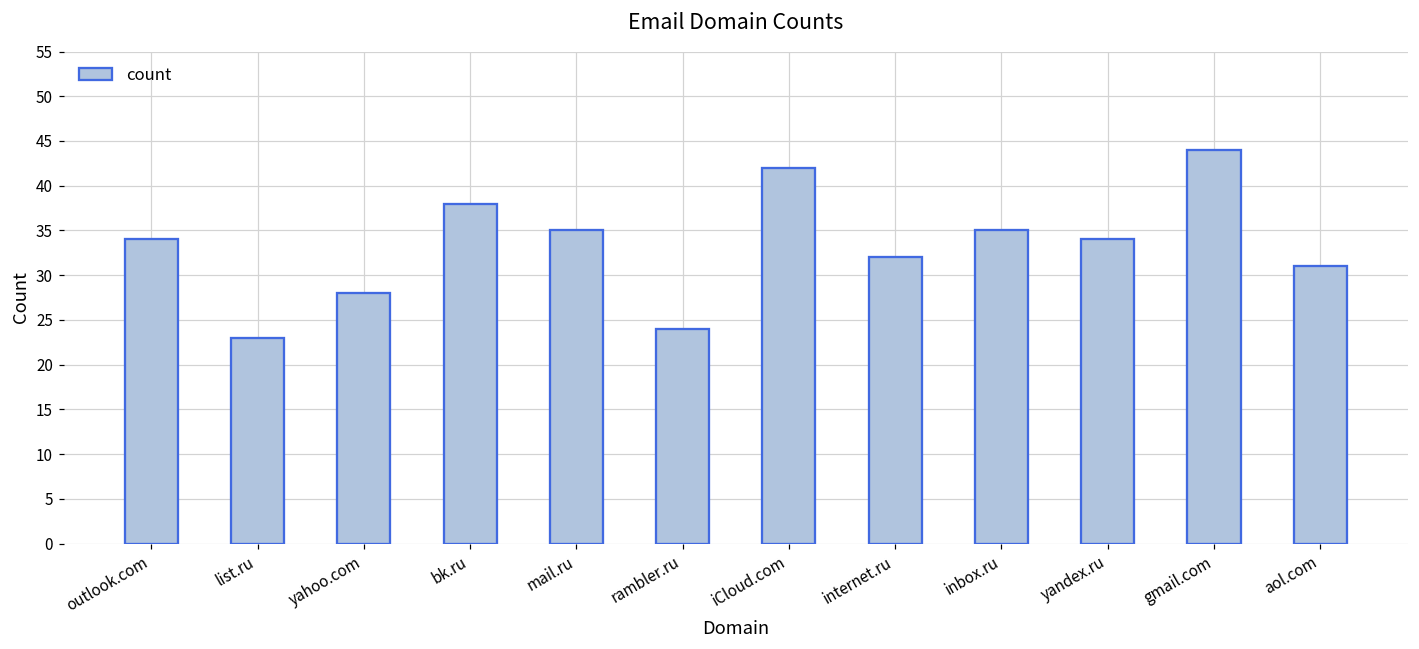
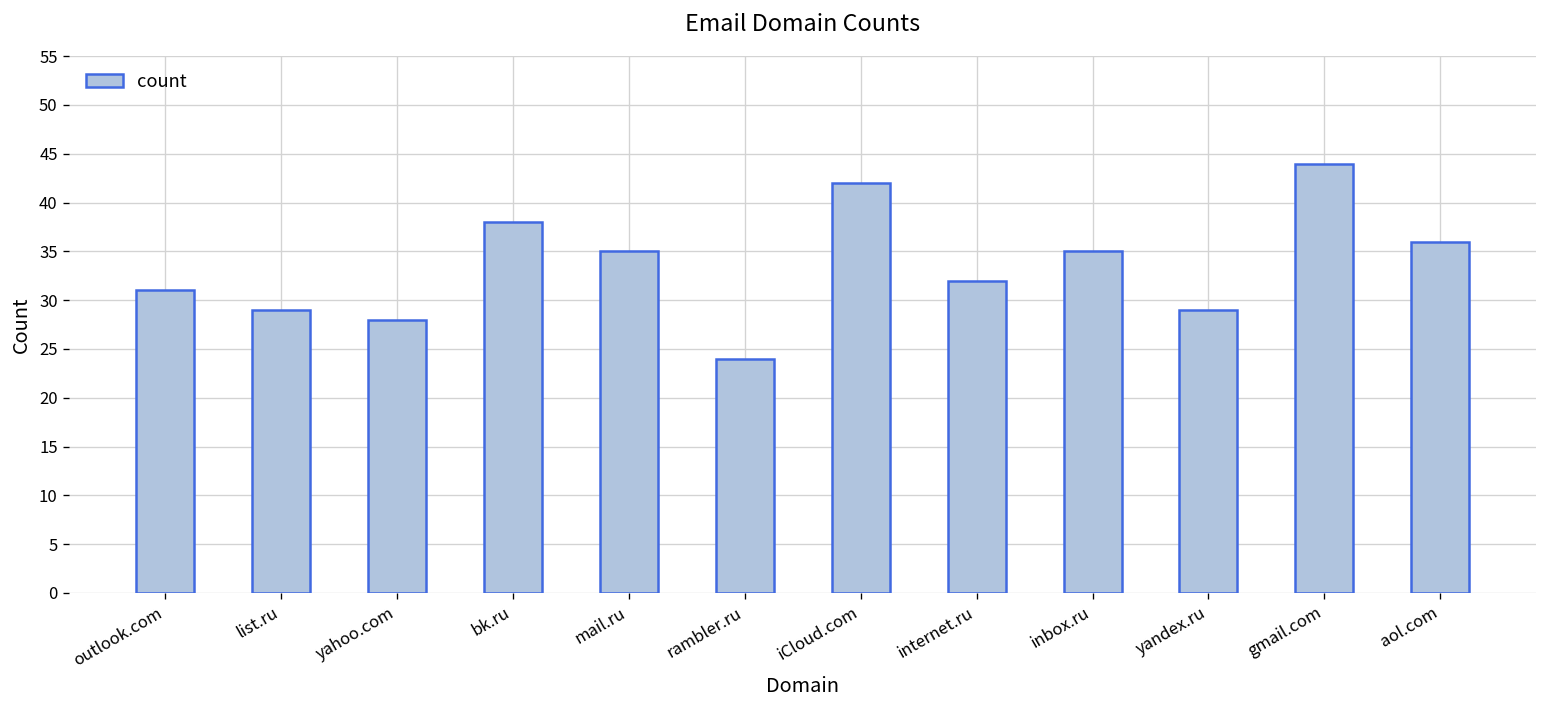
  {
-   "outlook.com": 34,
-   "list.ru": 23,
+   "outlook.com": 31,
+   "list.ru": 29,
    "yahoo.com": 28,
    "bk.ru": 38,
    "mail.ru": 35,
    "rambler.ru": 24,
    "iCloud.com": 42,
    "internet.ru": 32,
    "inbox.ru": 35,
-   "yandex.ru": 34,
+   "yandex.ru": 29,
    "gmail.com": 44,
-   "aol.com": 31
+   "aol.com": 36
  }
